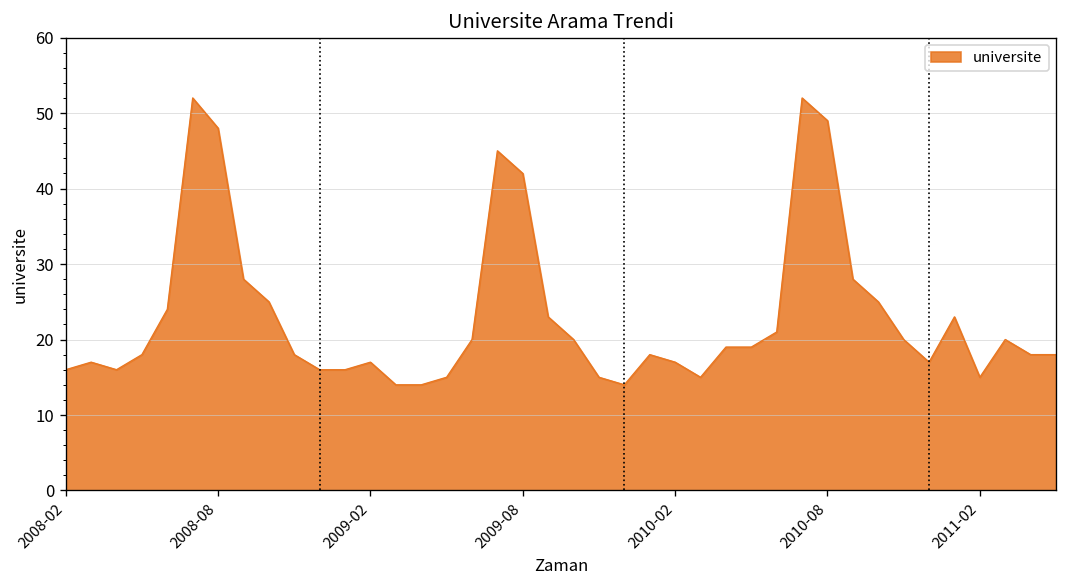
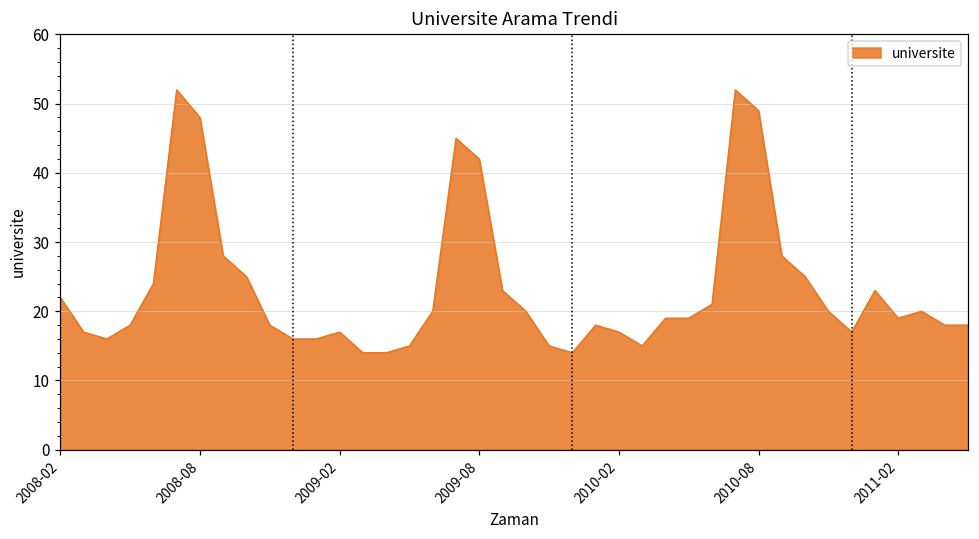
  {
-   "2008-02": 16,
+   "2008-02": 22,
    "2008-08": 48,
    "2009-02": 17,
    "2009-08": 42,
    "2010-02": 17,
    "2010-08": 49,
-   "2011-02": 15
+   "2011-02": 19
  }
